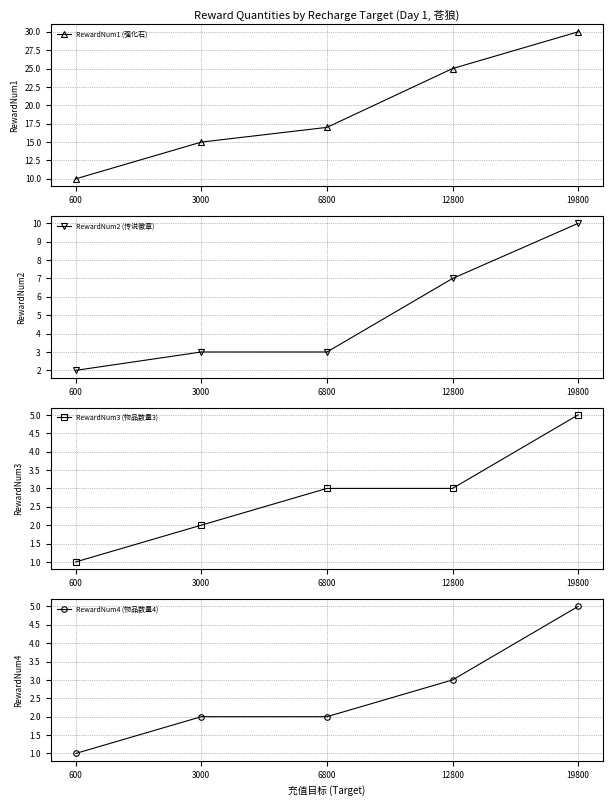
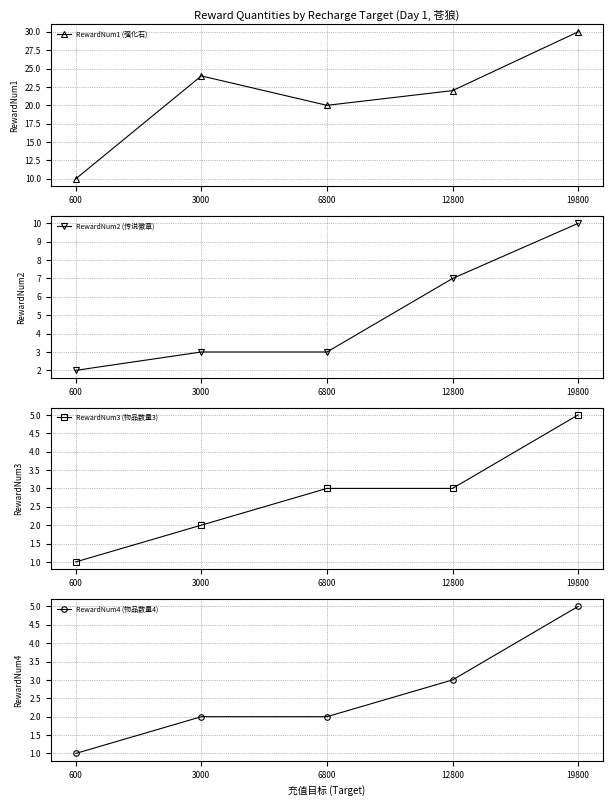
  {
    "Reward Quantities by Recharge Target (Day 1, 苍狼)": {
      "600": 10,
-     "3000": 15,
-     "6800": 17,
-     "12800": 25,
+     "3000": 24,
+     "6800": 20,
+     "12800": 22,
      "19800": 30
    }
  }
